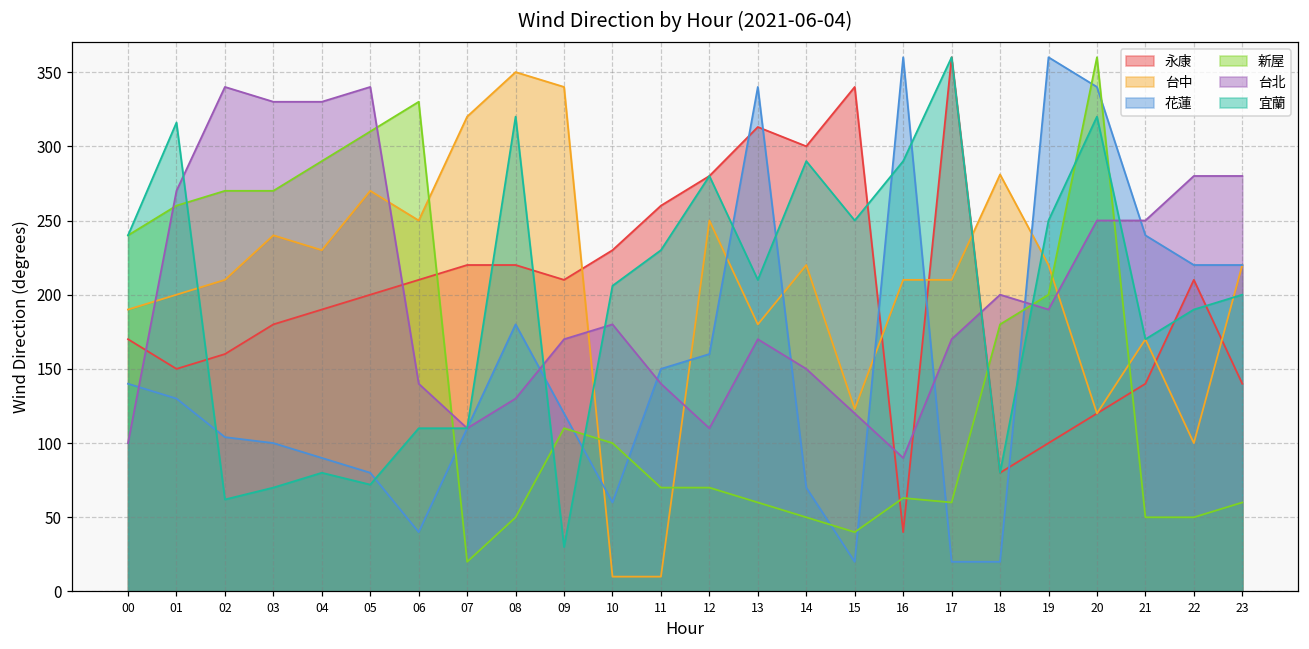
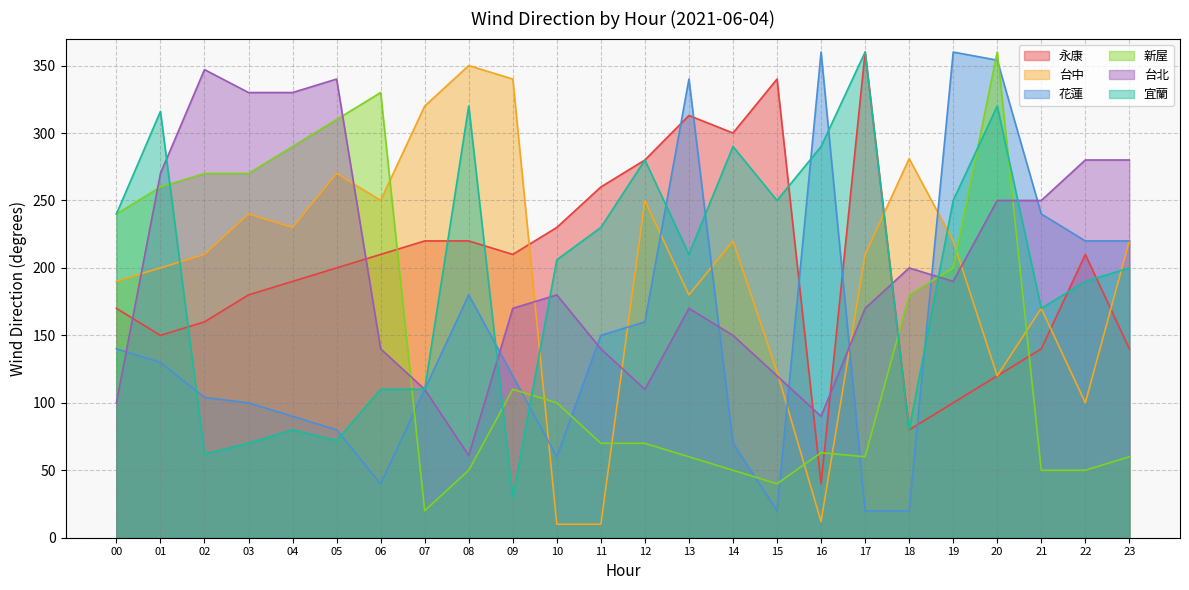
  {
    "永康": {
      "00": 170,
      "01": 150,
      "02": 160,
      "03": 180,
      "04": 190,
      "05": 200,
      "06": 210,
      "07": 220,
      "08": 220,
      "09": 210,
      "10": 230,
      "11": 260,
      "13": 313,
      "14": 300,
      "15": 340,
      "16": 40,
      "19": 100,
      "21": 140,
      "22": 210,
      "23": 140
    },
    "台中": {
      "00": 190,
      "01": 200,
      "02": 210,
      "03": 240,
      "04": 230,
      "05": 270,
      "06": 250,
      "07": 320,
      "08": 350,
      "09": 340,
      "10": 10,
      "11": 10,
      "12": 250,
      "13": 180,
      "14": 220,
      "15": 123,
-     "16": 210,
+     "16": 12,
      "17": 210,
      "18": 281,
      "19": 220,
      "22": 100
    },
    "花蓮": {
      "00": 140,
      "01": 130,
      "02": 104,
      "03": 100,
      "04": 90,
      "05": 80,
      "06": 40,
      "08": 180,
      "09": 120,
      "10": 60,
      "11": 150,
      "12": 160,
      "13": 340,
      "14": 70,
      "15": 20,
      "16": 360,
      "17": 20,
      "18": 20,
      "19": 360,
-     "20": 340,
+     "20": 354,
      "21": 240,
      "22": 220
    },
    "新屋": {
      "01": 260,
      "02": 270,
      "03": 270,
      "04": 290,
      "05": 310,
      "06": 330,
      "07": 20,
      "08": 50,
      "09": 110,
      "10": 100,
      "11": 70,
      "12": 70,
      "13": 60,
      "14": 50,
      "15": 40,
      "16": 63,
      "17": 60,
      "18": 180,
      "19": 200,
      "20": 360,
      "21": 50,
      "22": 50,
      "23": 60
    },
    "台北": {
      "00": 100,
      "01": 270,
-     "02": 340,
+     "02": 347,
      "03": 330,
      "04": 330,
      "05": 340,
      "06": 140,
-     "08": 130,
+     "08": 61,
      "09": 170,
      "10": 180,
      "11": 140,
      "12": 110,
      "13": 170,
      "14": 150,
      "15": 120,
      "16": 90,
      "17": 170,
      "18": 200,
      "19": 190,
      "20": 250,
      "21": 250,
      "22": 280,
      "23": 280
    },
    "宜蘭": {
      "01": 316,
      "02": 62,
      "03": 70,
      "04": 80,
      "05": 72,
      "06": 110,
      "08": 320,
      "09": 30,
      "10": 206,
      "11": 230,
      "13": 210,
      "14": 290,
      "15": 250,
      "16": 290,
      "19": 250,
      "20": 320,
      "22": 190,
      "23": 200
    }
  }
